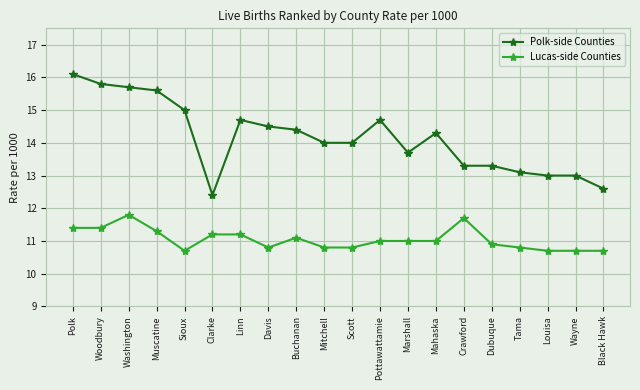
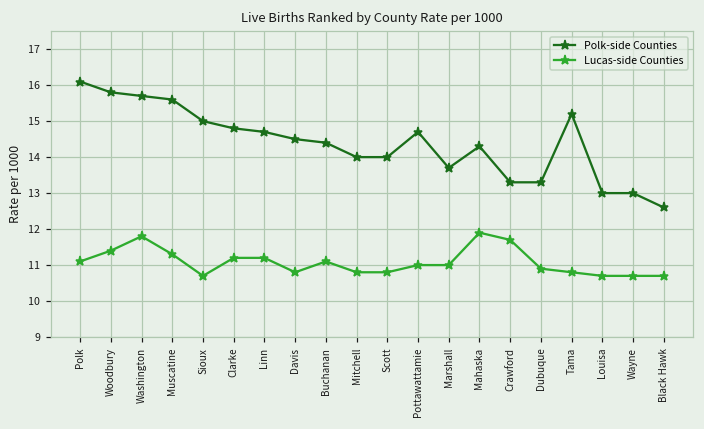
  {
    "Polk-side Counties": {
      "Polk": 16.1,
      "Woodbury": 15.8,
      "Washington": 15.7,
      "Muscatine": 15.6,
      "Sioux": 15.0,
-     "Clarke": 12.4,
+     "Clarke": 14.8,
      "Linn": 14.7,
      "Davis": 14.5,
      "Buchanan": 14.4,
      "Mitchell": 14.0,
      "Scott": 14.0,
      "Pottawattamie": 14.7,
      "Marshall": 13.7,
      "Mahaska": 14.3,
      "Crawford": 13.3,
      "Dubuque": 13.3,
-     "Tama": 13.1,
+     "Tama": 15.2,
      "Louisa": 13.0,
      "Wayne": 13.0,
      "Black Hawk": 12.6
    },
    "Lucas-side Counties": {
-     "Polk": 11.4,
+     "Polk": 11.1,
      "Woodbury": 11.4,
      "Washington": 11.8,
      "Muscatine": 11.3,
      "Sioux": 10.7,
      "Clarke": 11.2,
      "Linn": 11.2,
      "Davis": 10.8,
      "Buchanan": 11.1,
      "Mitchell": 10.8,
      "Scott": 10.8,
      "Pottawattamie": 11.0,
      "Marshall": 11.0,
-     "Mahaska": 11.0,
+     "Mahaska": 11.9,
      "Crawford": 11.7,
      "Dubuque": 10.9,
      "Tama": 10.8,
      "Louisa": 10.7,
      "Wayne": 10.7,
      "Black Hawk": 10.7
    }
  }
